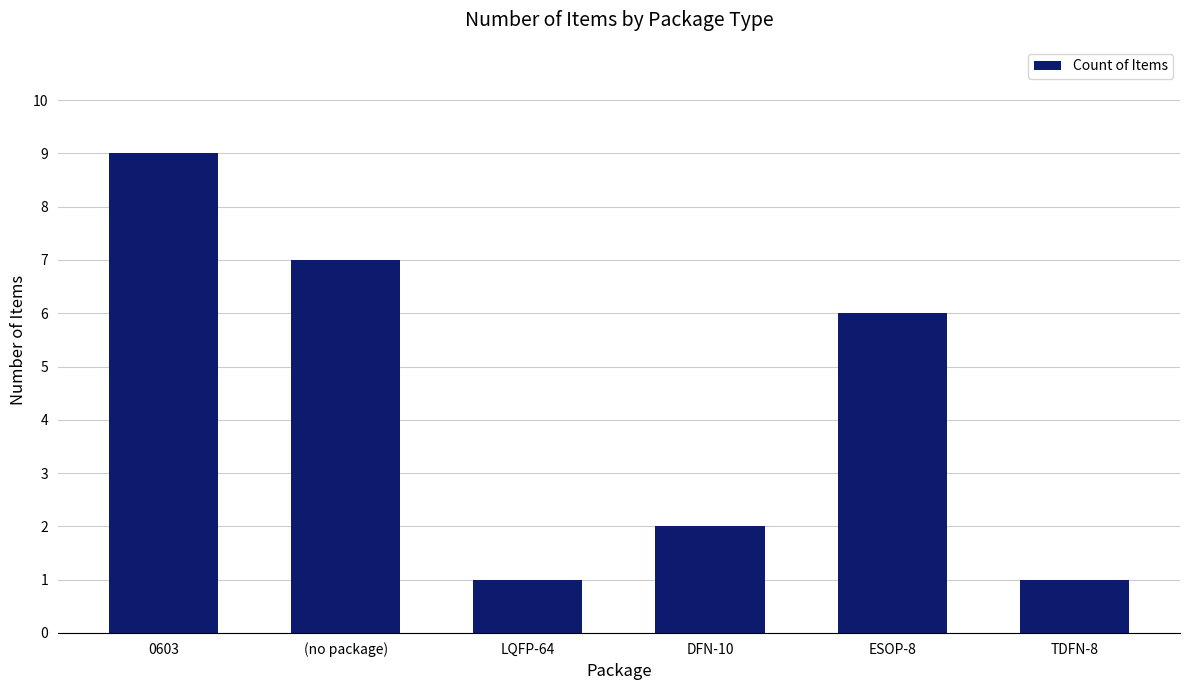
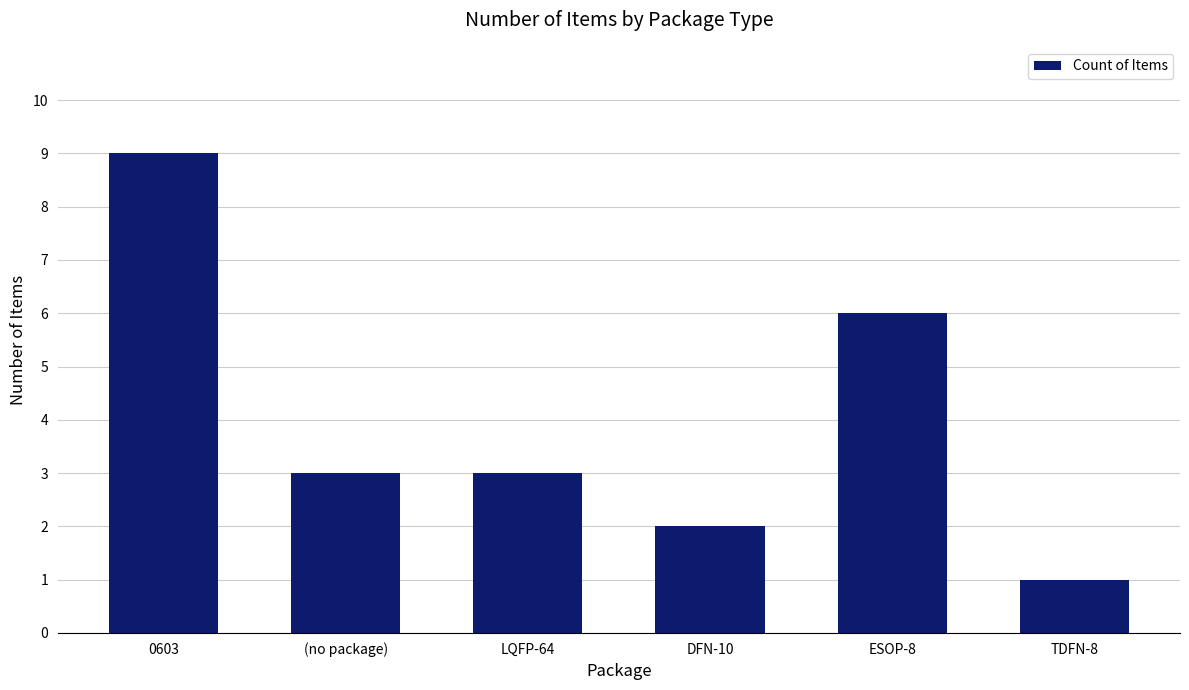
  {
    "0603": 9,
-   "(no package)": 7,
-   "LQFP-64": 1,
+   "(no package)": 3,
+   "LQFP-64": 3,
    "DFN-10": 2,
    "ESOP-8": 6,
    "TDFN-8": 1
  }
